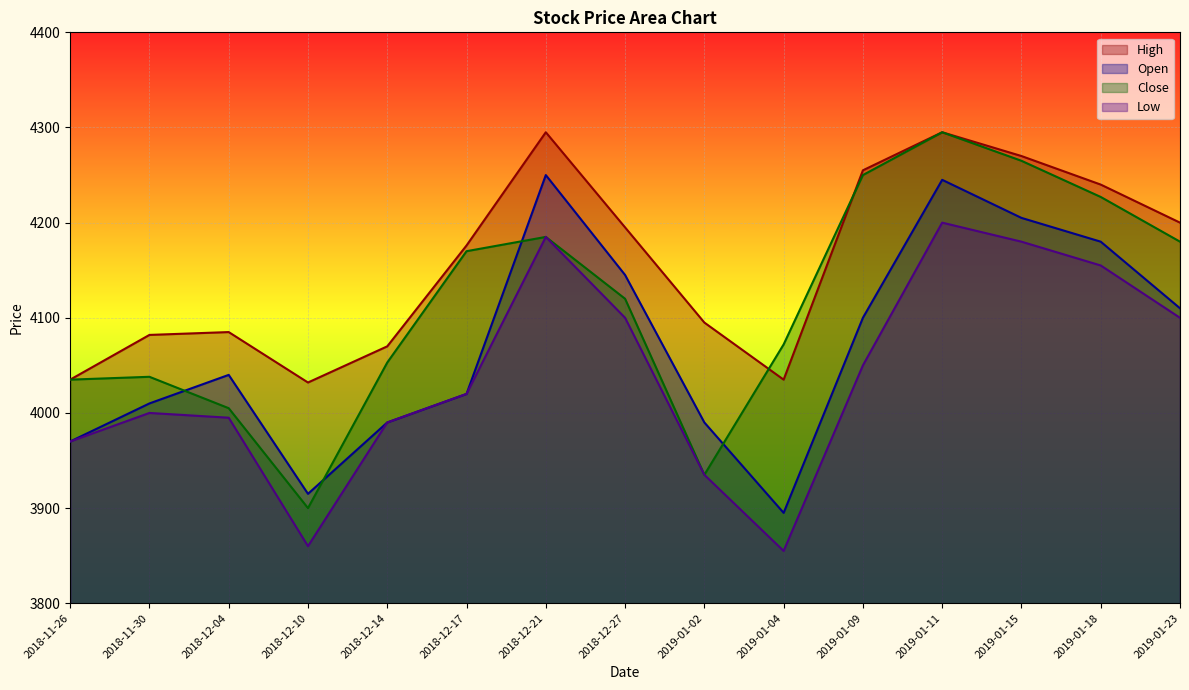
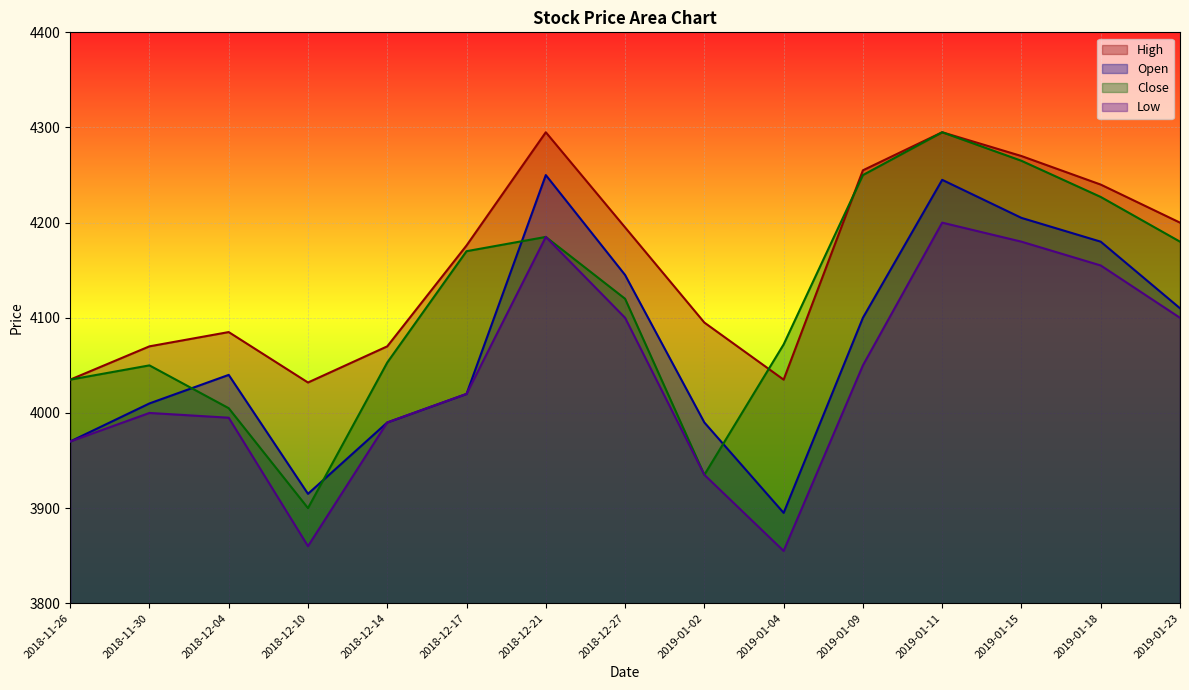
  {
    "High": {
-     "2018-11-30": 4080,
+     "2018-11-30": 4070,
      "2018-12-04": 4090,
      "2018-12-10": 4030,
      "2018-12-14": 4070,
      "2018-12-17": 4180,
      "2018-12-21": 4300,
      "2018-12-27": 4200,
      "2019-01-02": 4100,
      "2019-01-04": 4040,
      "2019-01-09": 4260,
      "2019-01-15": 4270,
      "2019-01-18": 4240,
      "2019-01-23": 4200
    },
    "Close": {
-     "2018-11-30": 4040,
+     "2018-11-30": 4050,
      "2018-12-04": 4010,
      "2018-12-10": 3900,
      "2018-12-14": 4050,
      "2018-12-17": 4170,
      "2018-12-27": 4120,
      "2019-01-04": 4070,
      "2019-01-09": 4250,
      "2019-01-15": 4270,
      "2019-01-18": 4230,
      "2019-01-23": 4180
    }
  }
